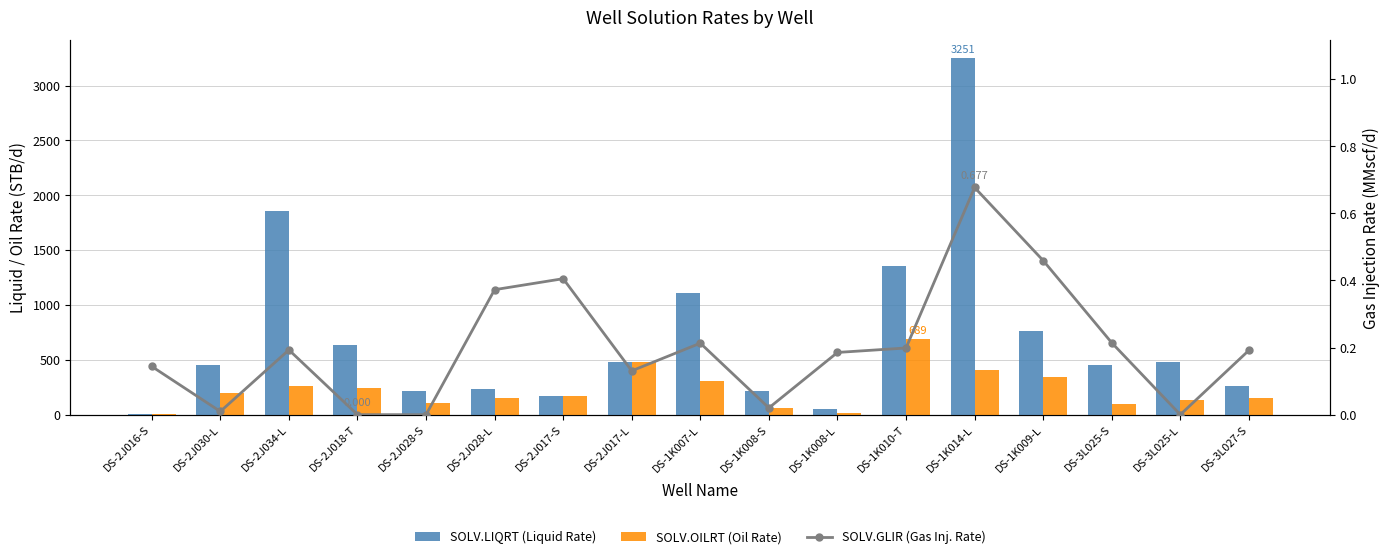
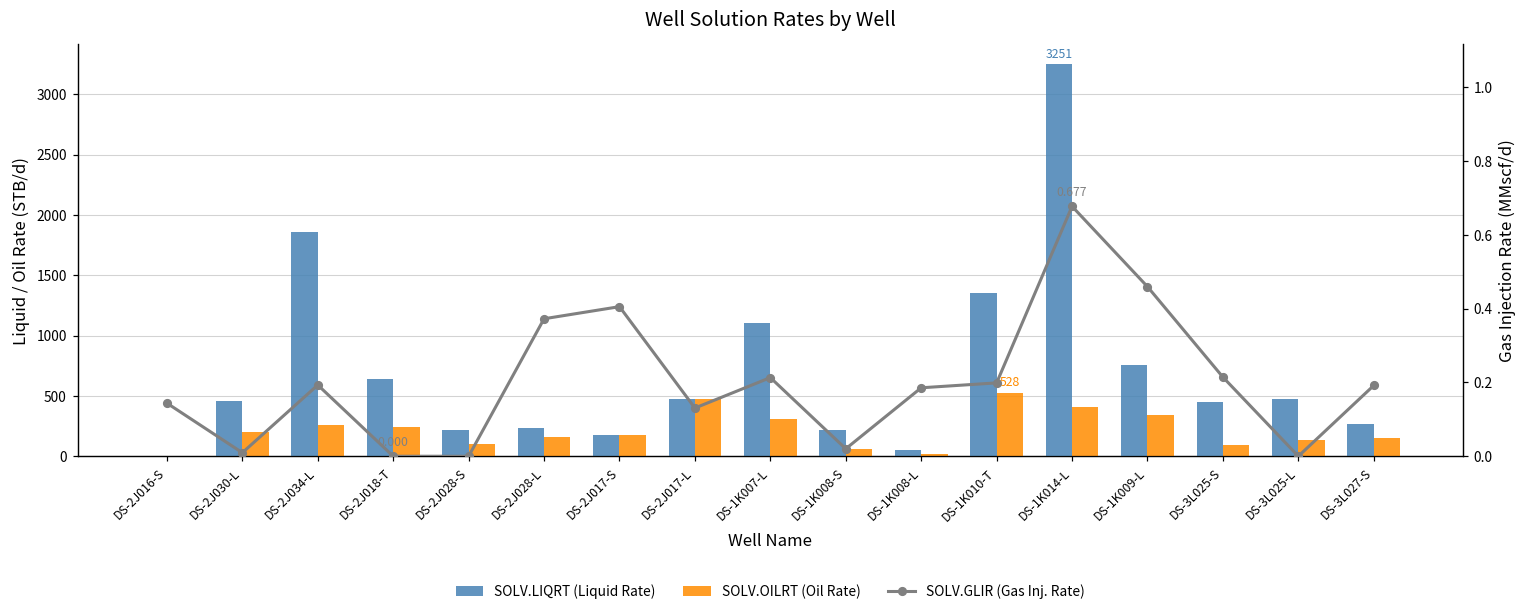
  {
    "SOLV.LIQRT (Liquid Rate)": {
      "DS-1K014-L": 3251
    },
    "SOLV.OILRT (Oil Rate)": {
-     "DS-1K010-T": 689
+     "DS-1K010-T": 528
    },
    "SOLV.GLIR (Gas Inj. Rate)": {
      "DS-2J018-T": 0.000,
      "DS-1K014-L": 0.677
    }
  }
